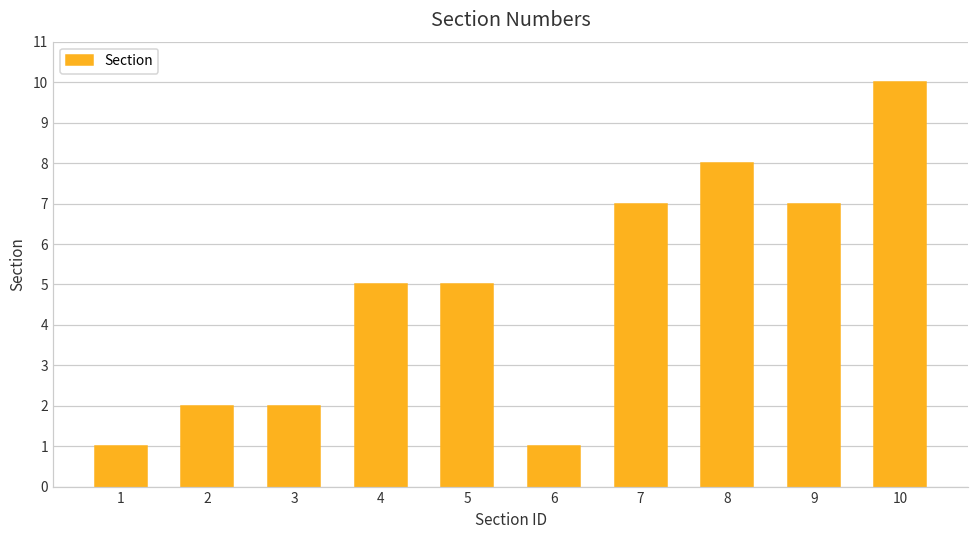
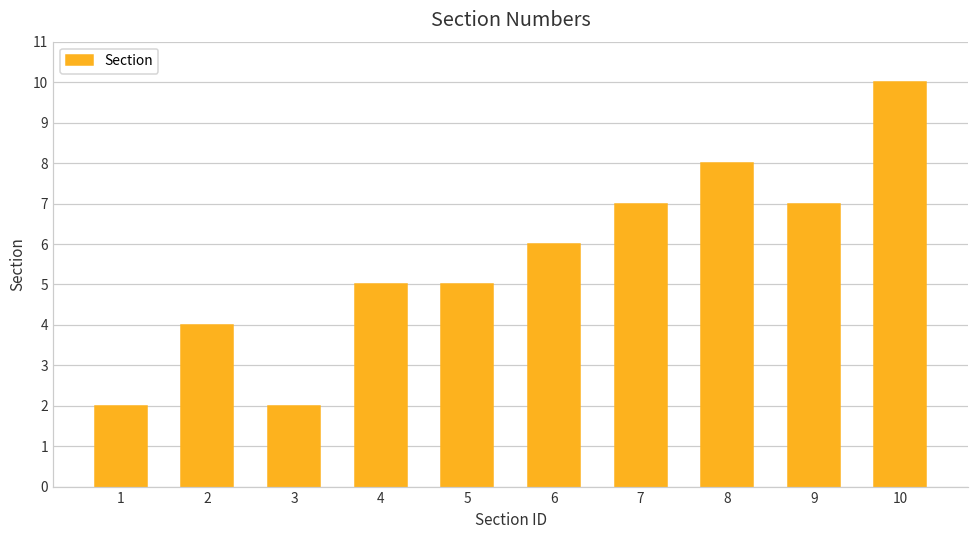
  {
-   "1": 1,
-   "2": 2,
+   "1": 2,
+   "2": 4,
    "3": 2,
    "4": 5,
    "5": 5,
-   "6": 1,
+   "6": 6,
    "7": 7,
    "8": 8,
    "9": 7,
    "10": 10
  }
